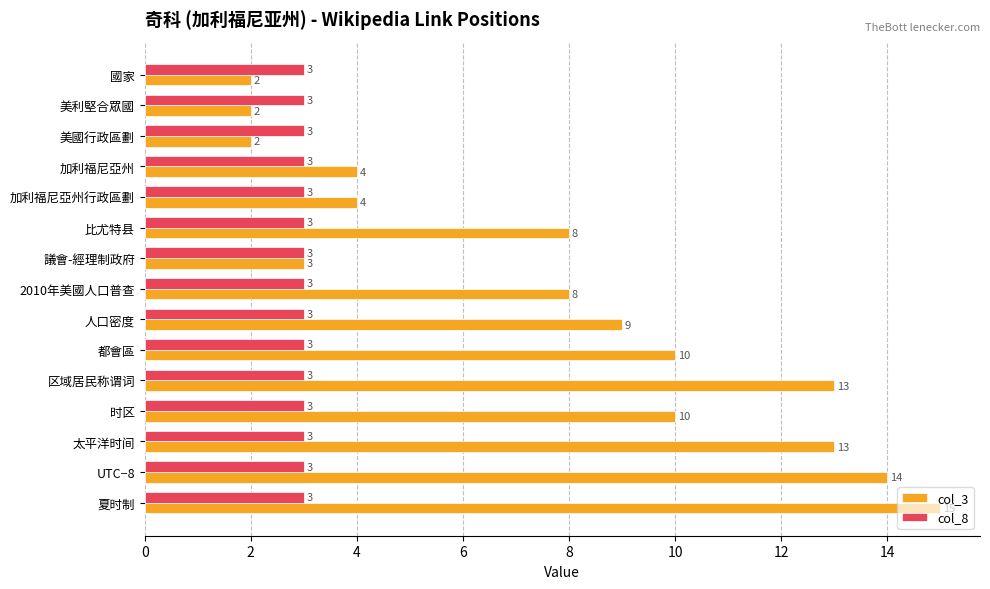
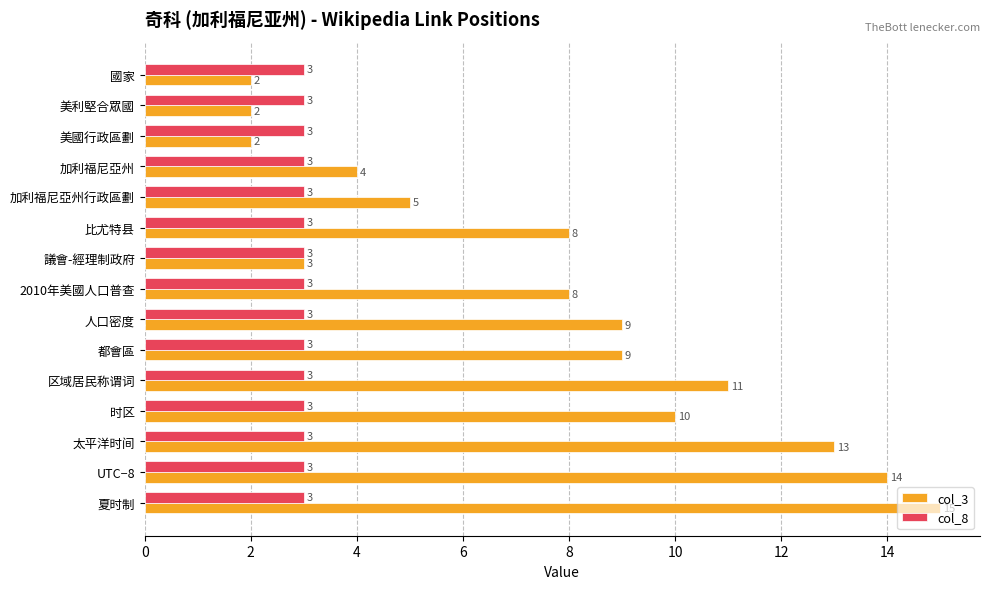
  {
    "col_3": {
      "國家": 2,
      "美利堅合眾國": 2,
      "美國行政區劃": 2,
      "加利福尼亞州": 4,
-     "加利福尼亞州行政區劃": 4,
+     "加利福尼亞州行政區劃": 5,
      "比尤特县": 8,
      "議會-經理制政府": 3,
      "2010年美國人口普查": 8,
      "人口密度": 9,
-     "都會區": 10,
-     "区域居民称谓词": 13,
+     "都會區": 9,
+     "区域居民称谓词": 11,
      "时区": 10,
      "太平洋时间": 13,
      "UTC−8": 14
    },
    "col_8": {
      "國家": 3,
      "美利堅合眾國": 3,
      "美國行政區劃": 3,
      "加利福尼亞州": 3,
      "加利福尼亞州行政區劃": 3,
      "比尤特县": 3,
      "議會-經理制政府": 3,
      "2010年美國人口普查": 3,
      "人口密度": 3,
      "都會區": 3,
      "区域居民称谓词": 3,
      "时区": 3,
      "太平洋时间": 3,
      "UTC−8": 3,
      "夏时制": 3
    }
  }
